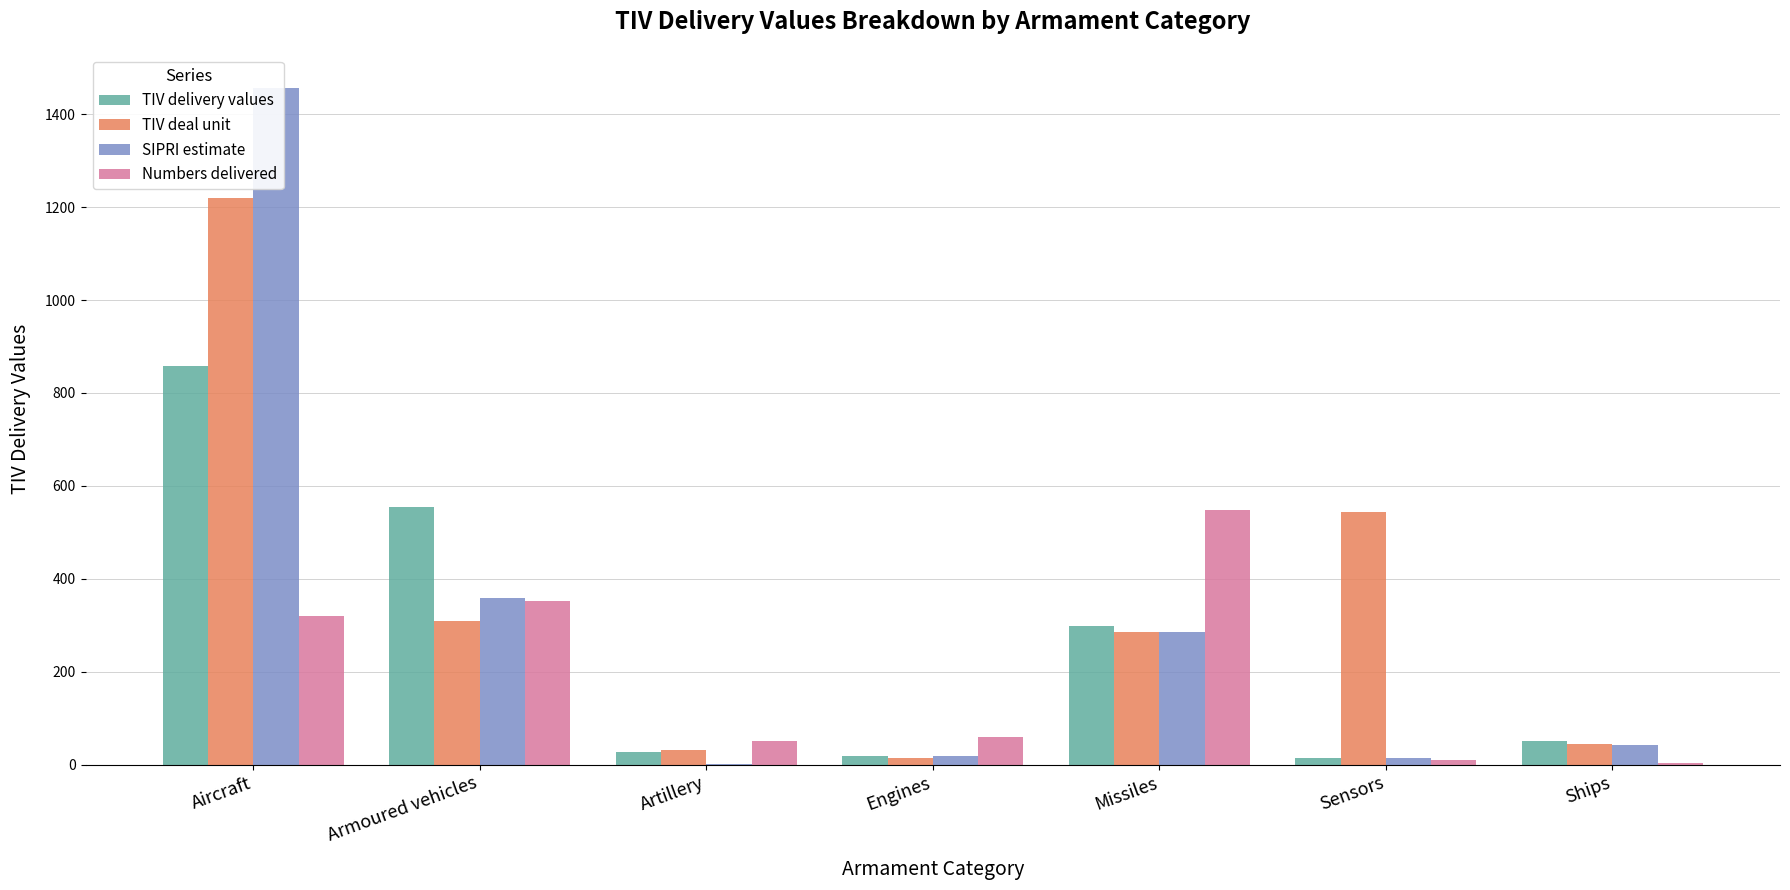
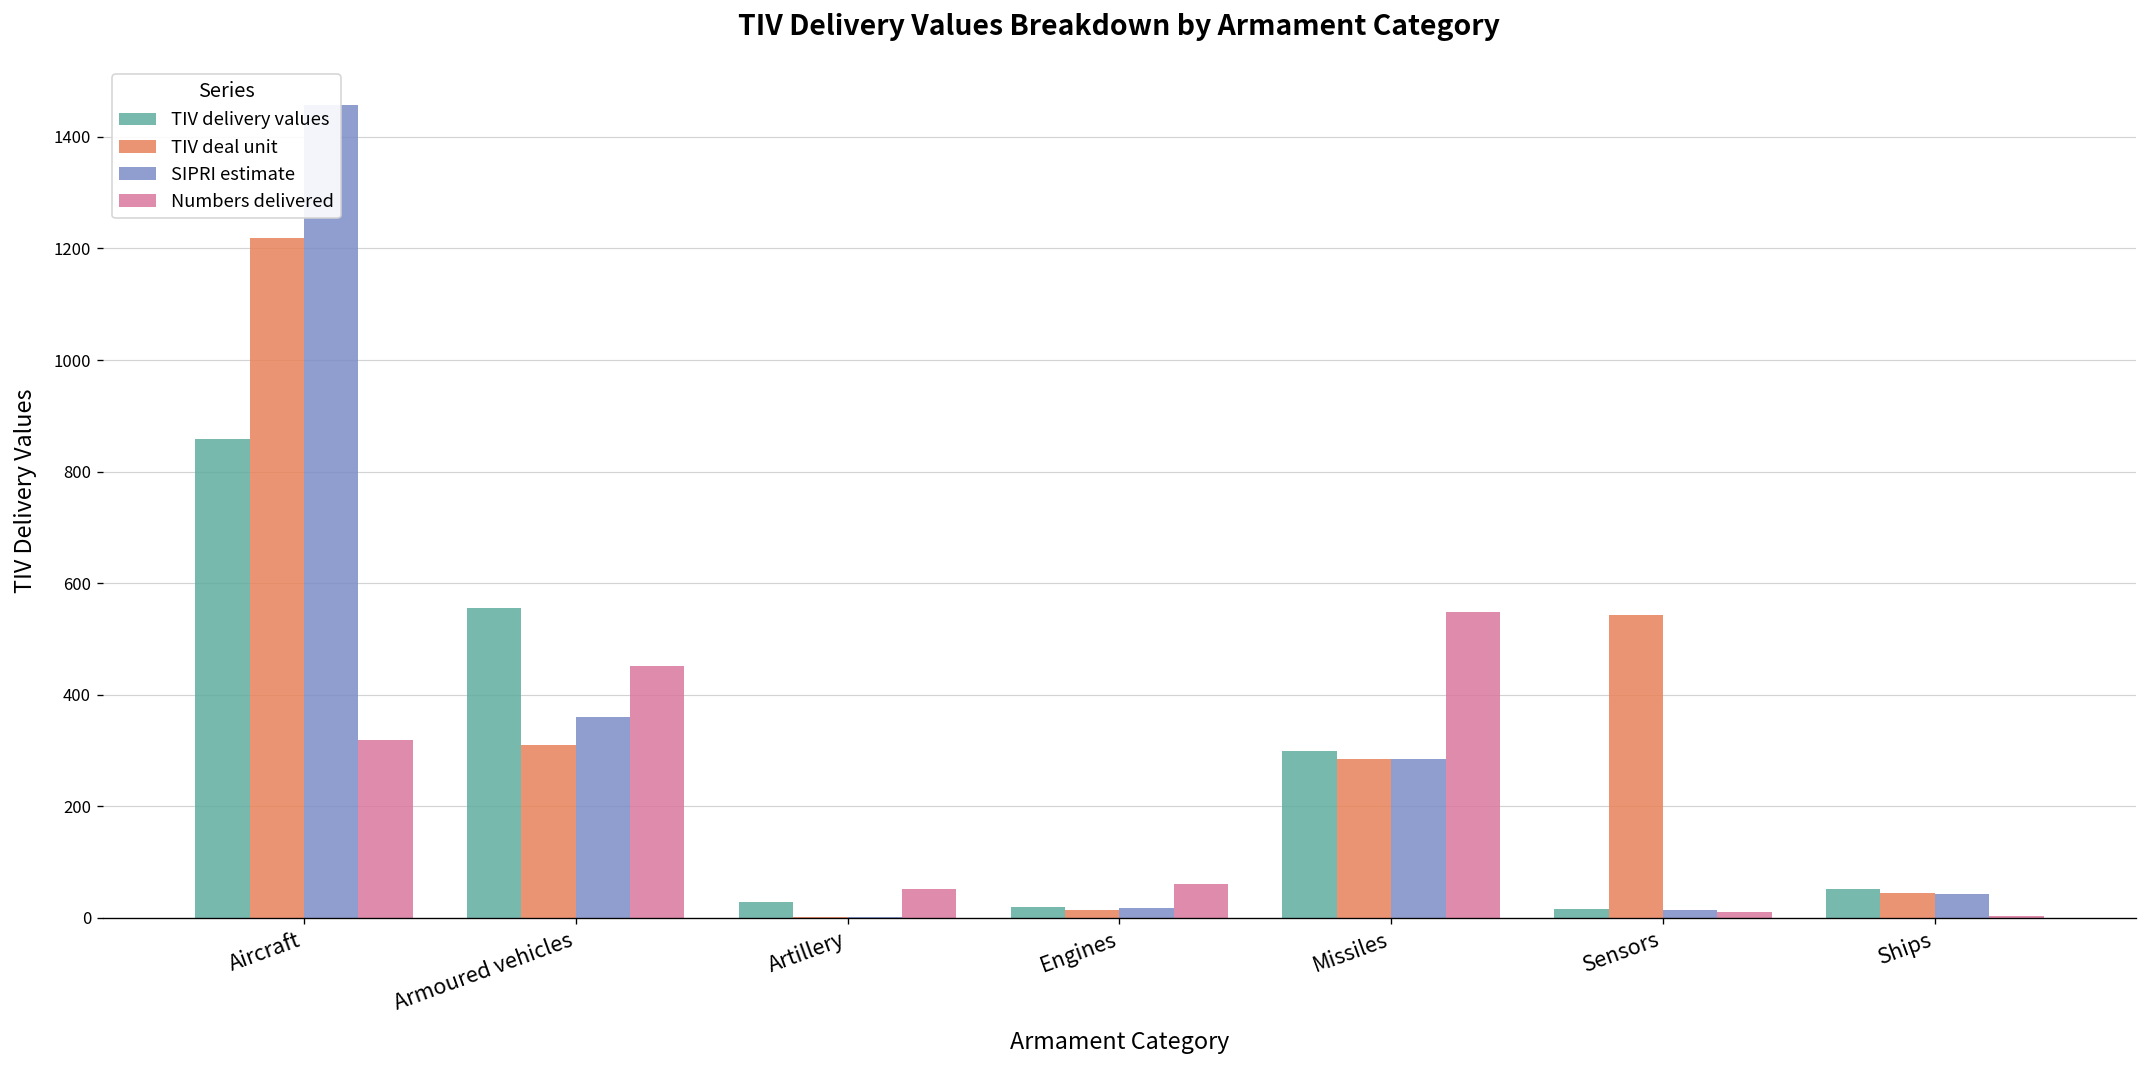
  {
    "TIV deal unit": {
      "Aircraft": 1220,
      "Armoured vehicles": 310,
-     "Artillery": 30,
+     "Artillery": 0,
      "Engines": 10,
      "Missiles": 290,
      "Sensors": 540,
      "Ships": 40
    },
    "Numbers delivered": {
      "Aircraft": 320,
-     "Armoured vehicles": 350,
+     "Armoured vehicles": 450,
      "Artillery": 50,
      "Engines": 60,
      "Missiles": 550,
      "Sensors": 10
    }
  }
